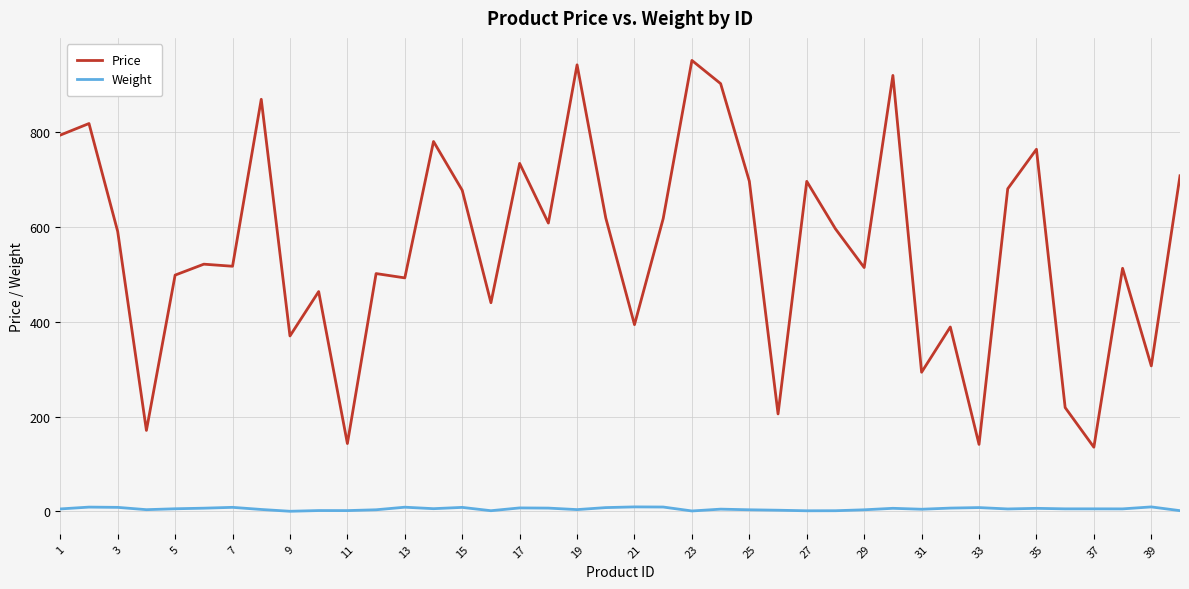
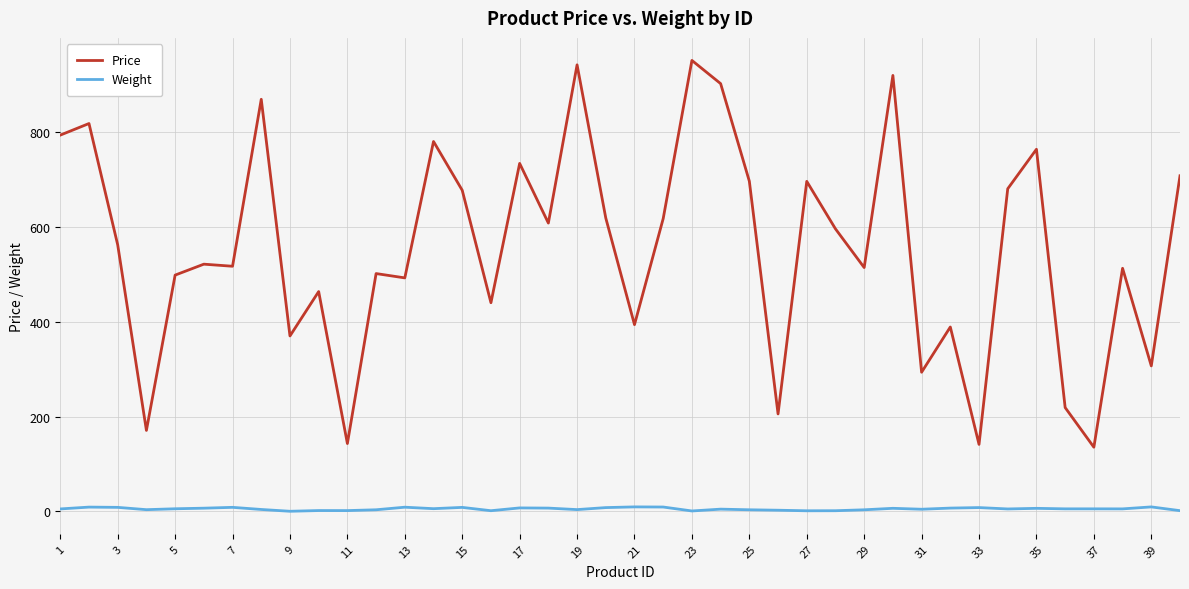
  {
    "Price": {
      "1": 790,
-     "3": 590,
+     "3": 560,
      "5": 500,
      "7": 520,
      "9": 370,
      "11": 140,
      "13": 490,
      "15": 680,
      "17": 730,
      "19": 940,
      "21": 390,
      "23": 950,
      "25": 700,
      "27": 700,
      "29": 510,
      "31": 290,
      "33": 140,
      "35": 760,
      "37": 140,
      "39": 310
    },
    "Weight": {
      "1": 10,
      "3": 10,
      "5": 10,
      "7": 10,
      "9": 0,
      "11": 0,
      "13": 10,
      "15": 10,
      "17": 10,
      "19": 0,
      "21": 10,
      "23": 0,
      "25": 0,
      "27": 0,
      "29": 0,
      "31": 0,
      "33": 10,
      "35": 10,
      "37": 10,
      "39": 10
    }
  }
